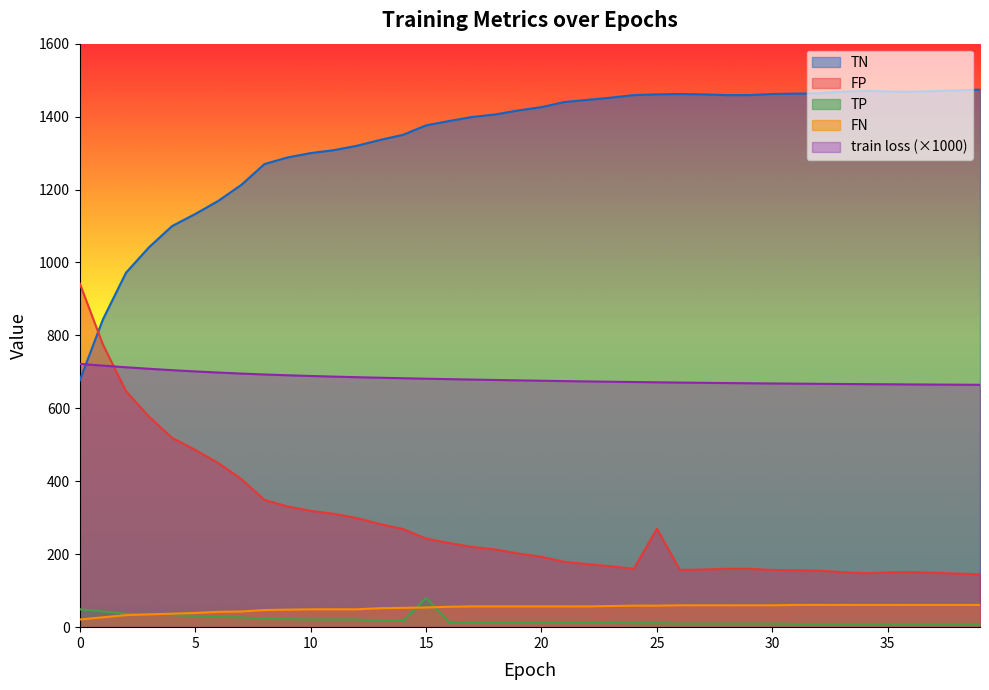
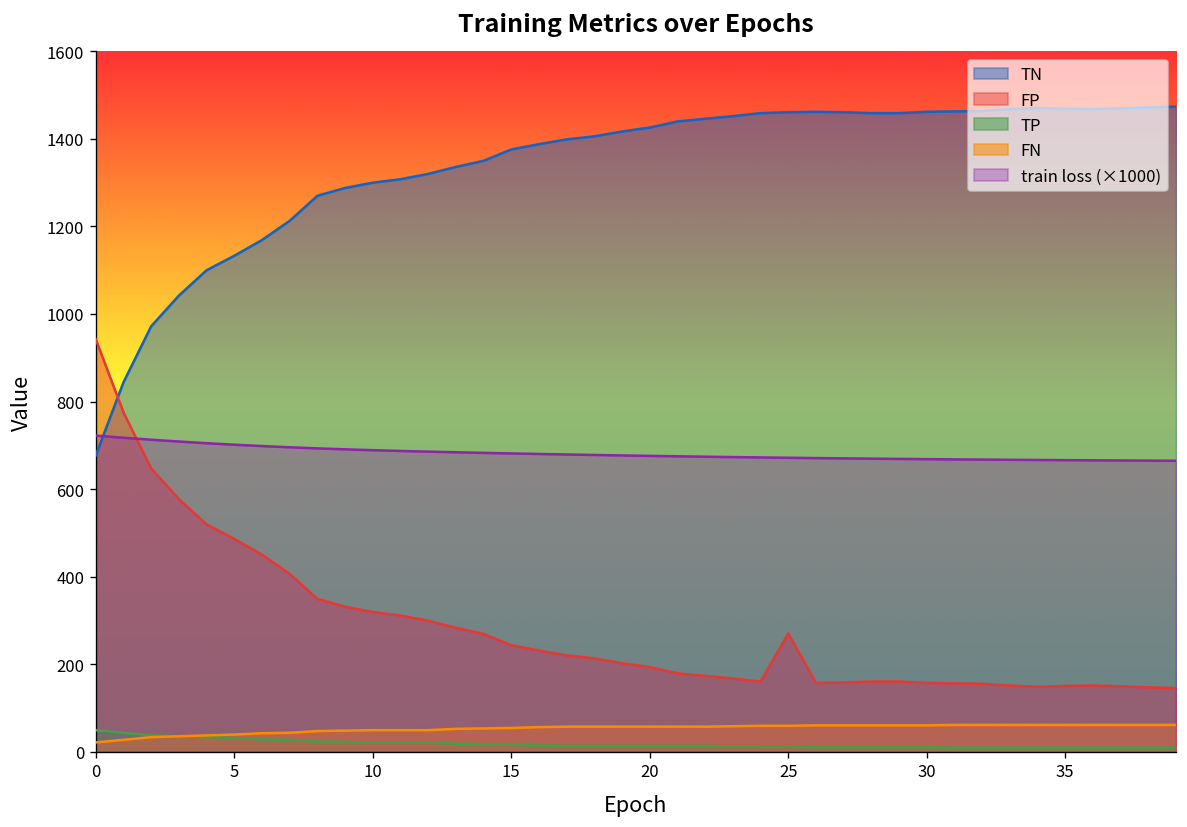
  {
    "TN": {
      "0": 680,
      "5": 1130,
      "10": 1300,
      "15": 1380,
      "20": 1430,
      "25": 1460,
      "30": 1460
    },
    "FP": {
      "0": 940,
      "5": 490,
      "10": 320,
      "15": 240,
      "20": 190,
      "25": 270,
      "30": 160,
      "35": 150
    },
    "TP": {
      "0": 50,
      "5": 30,
      "10": 20,
-     "15": 80,
+     "15": 20,
      "20": 10,
      "25": 10,
      "30": 10,
      "35": 10
    },
    "FN": {
      "0": 20,
      "5": 40,
      "10": 50,
      "15": 50,
      "20": 60,
      "25": 60,
      "30": 60,
      "35": 60
    },
    "train loss (×1000)": {
      "0": 720,
      "5": 700,
      "10": 690,
      "15": 680,
      "20": 680,
      "25": 670,
      "30": 670,
      "35": 670
    }
  }
